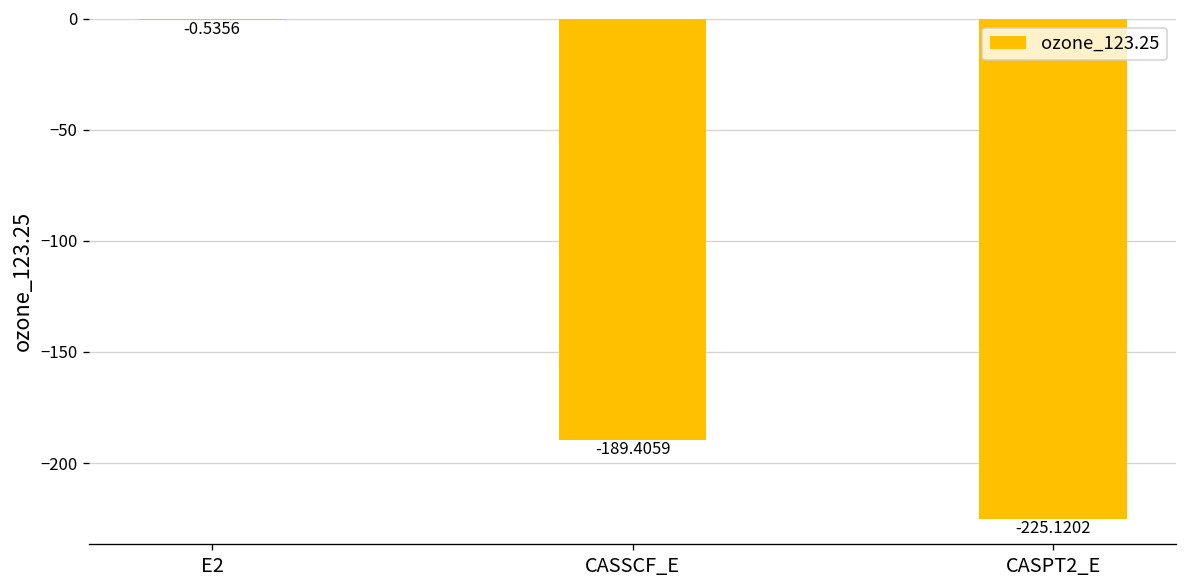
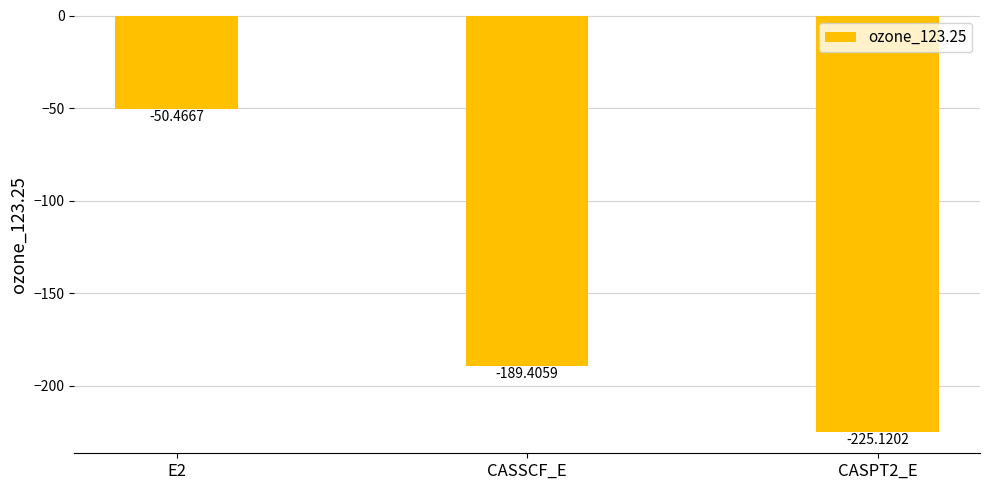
  {
-   "E2": -0.5356,
+   "E2": -50.4667,
    "CASSCF_E": -189.4059,
    "CASPT2_E": -225.1202
  }
